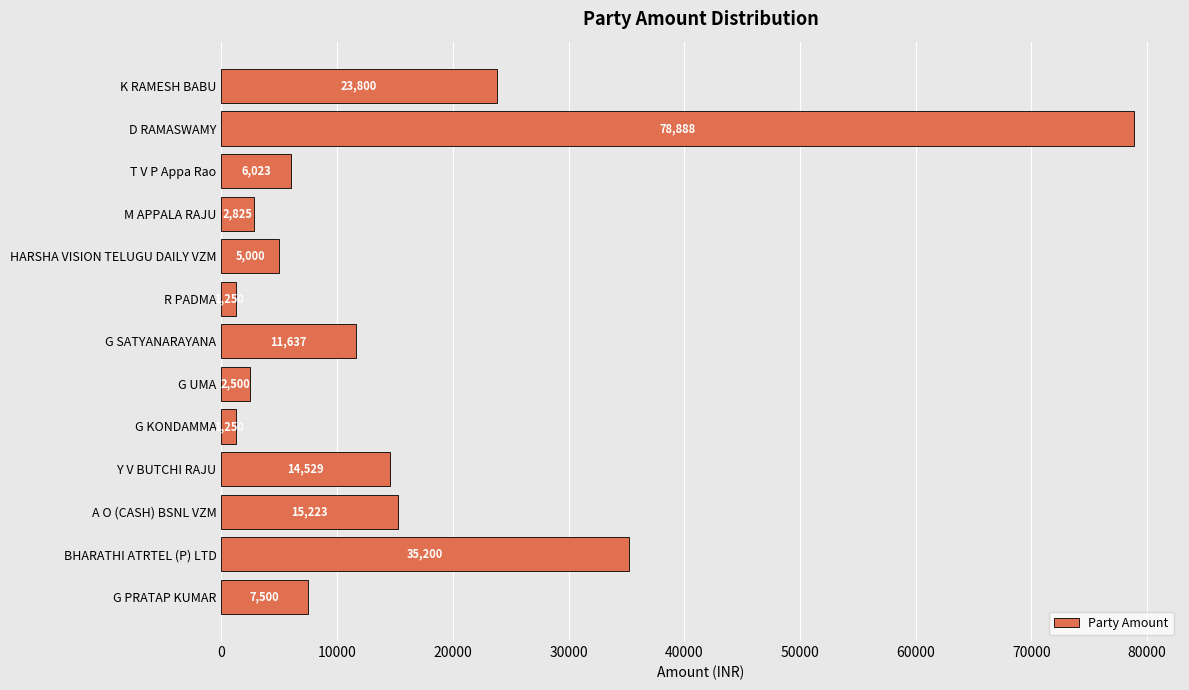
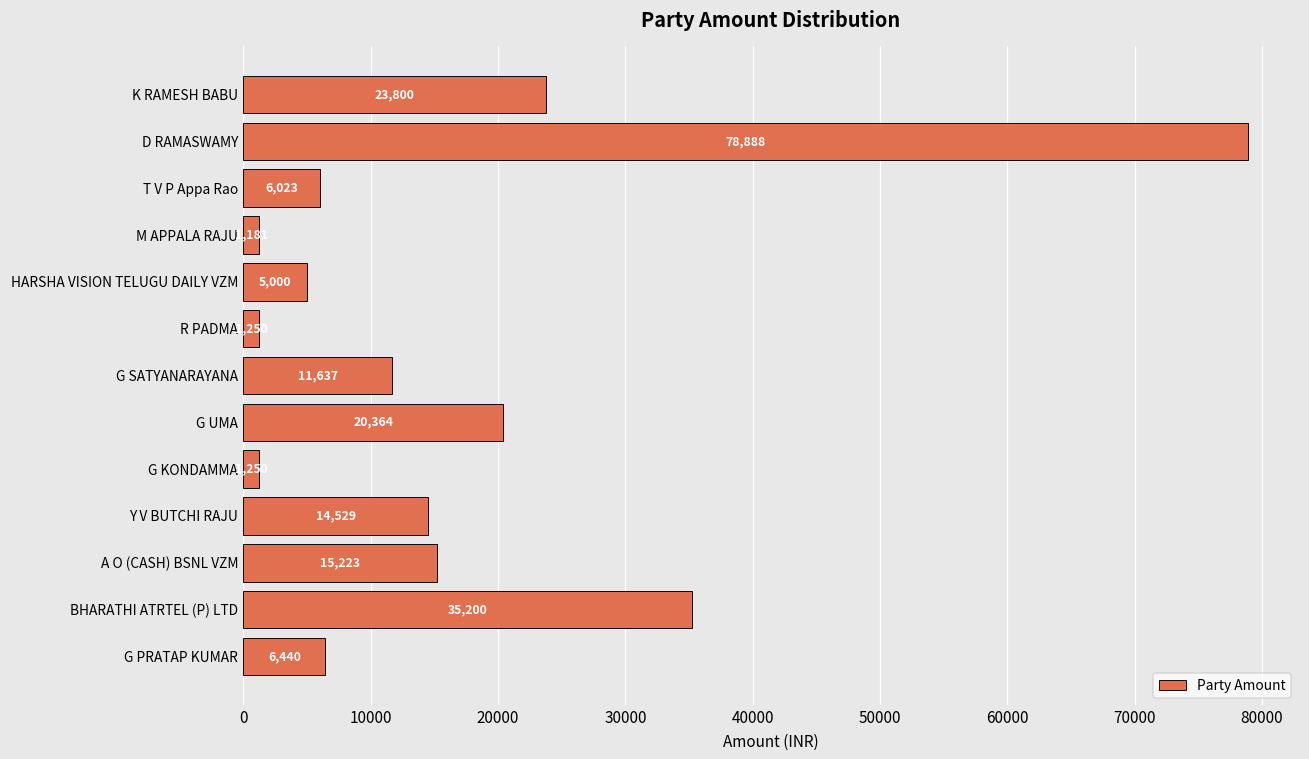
  {
    "K RAMESH BABU": "23,800",
    "D RAMASWAMY": "78,888",
    "T V P Appa Rao": "6,023",
-   "M APPALA RAJU": "2800",
+   "M APPALA RAJU": "1200",
    "HARSHA VISION TELUGU DAILY VZM": "5,000",
    "R PADMA": "1,250",
    "G SATYANARAYANA": "11,637",
-   "G UMA": "2,500",
+   "G UMA": "20,364",
    "G KONDAMMA": "1,250",
    "Y V BUTCHI RAJU": "14,529",
    "A O (CASH) BSNL VZM": "15,223",
    "BHARATHI ATRTEL (P) LTD": "35,200",
-   "G PRATAP KUMAR": "7,500"
+   "G PRATAP KUMAR": "6,440"
  }
